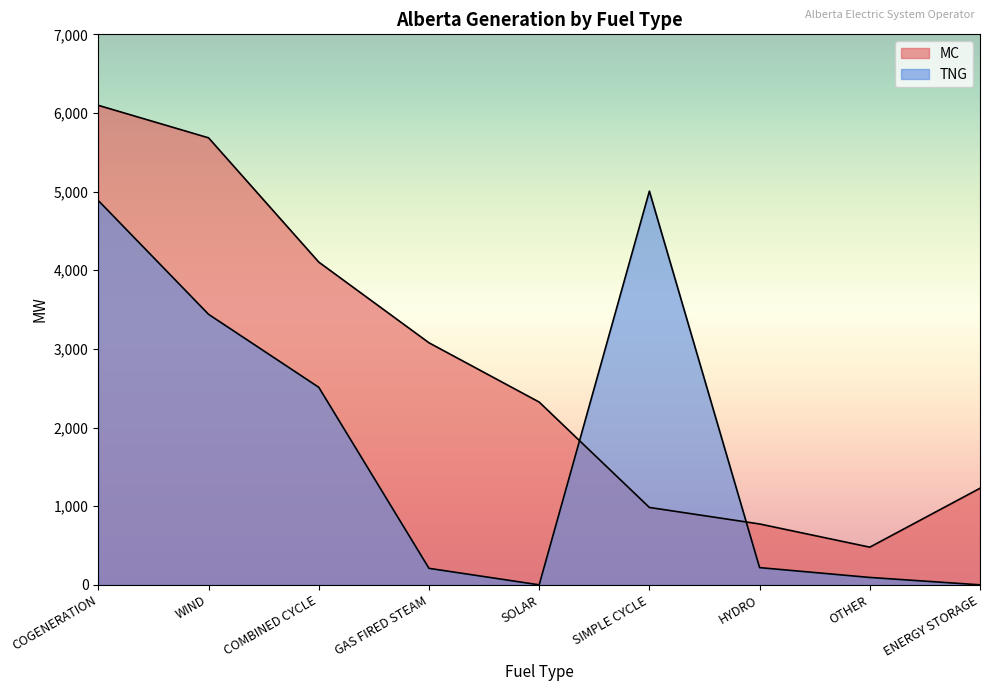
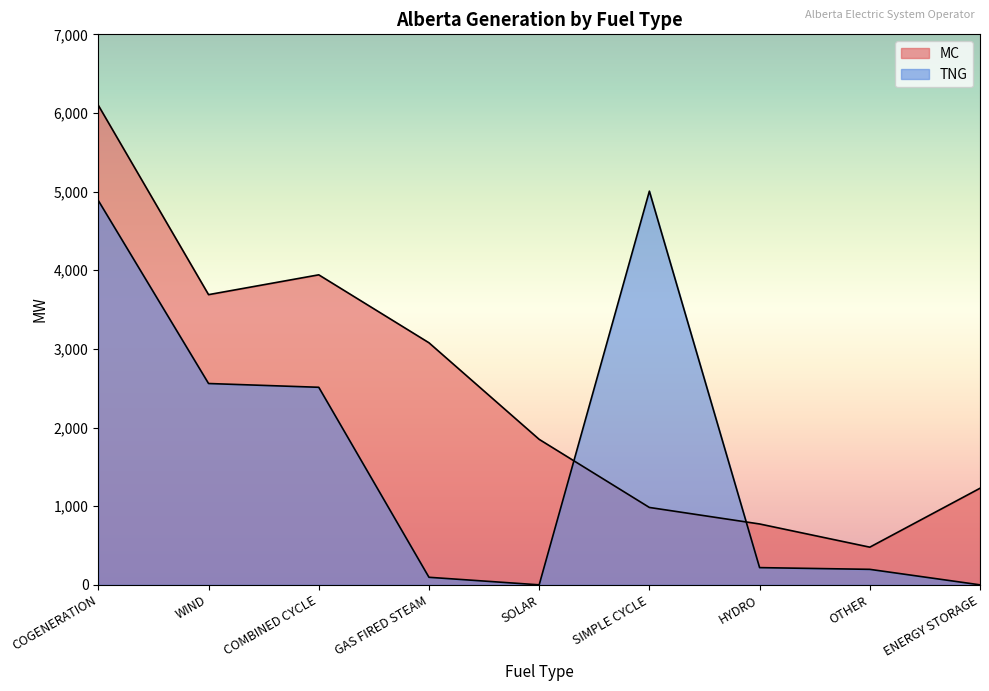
  {
    "MC": {
      "COGENERATION": "6,100",
-     "WIND": "5,700",
-     "COMBINED CYCLE": "4,100",
+     "WIND": "3,700",
+     "COMBINED CYCLE": "3,900",
      "GAS FIRED STEAM": "3,100",
-     "SOLAR": "2,300",
+     "SOLAR": "1,900",
      "SIMPLE CYCLE": "1,000",
      "HYDRO": "800",
      "OTHER": "500",
      "ENERGY STORAGE": "1,200"
    },
    "TNG": {
      "COGENERATION": "4,900",
-     "WIND": "3,400",
+     "WIND": "2,600",
      "COMBINED CYCLE": "2,500",
-     "GAS FIRED STEAM": "200",
+     "GAS FIRED STEAM": "100",
      "SOLAR": "0",
      "SIMPLE CYCLE": "5,000",
      "HYDRO": "200",
-     "OTHER": "100",
+     "OTHER": "200",
      "ENERGY STORAGE": "0"
    }
  }
